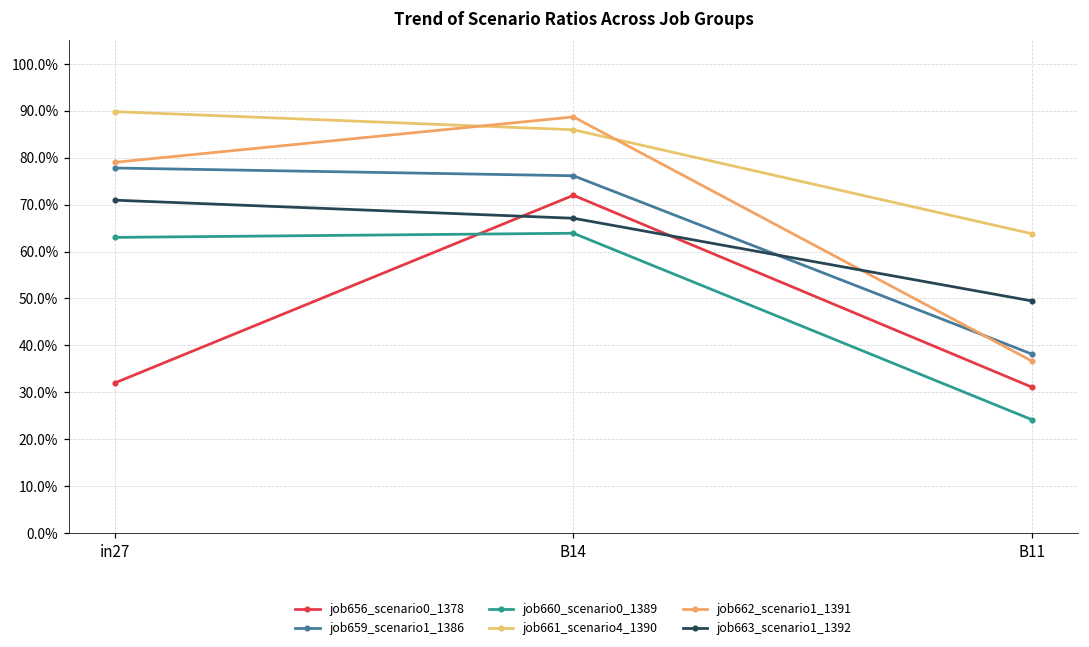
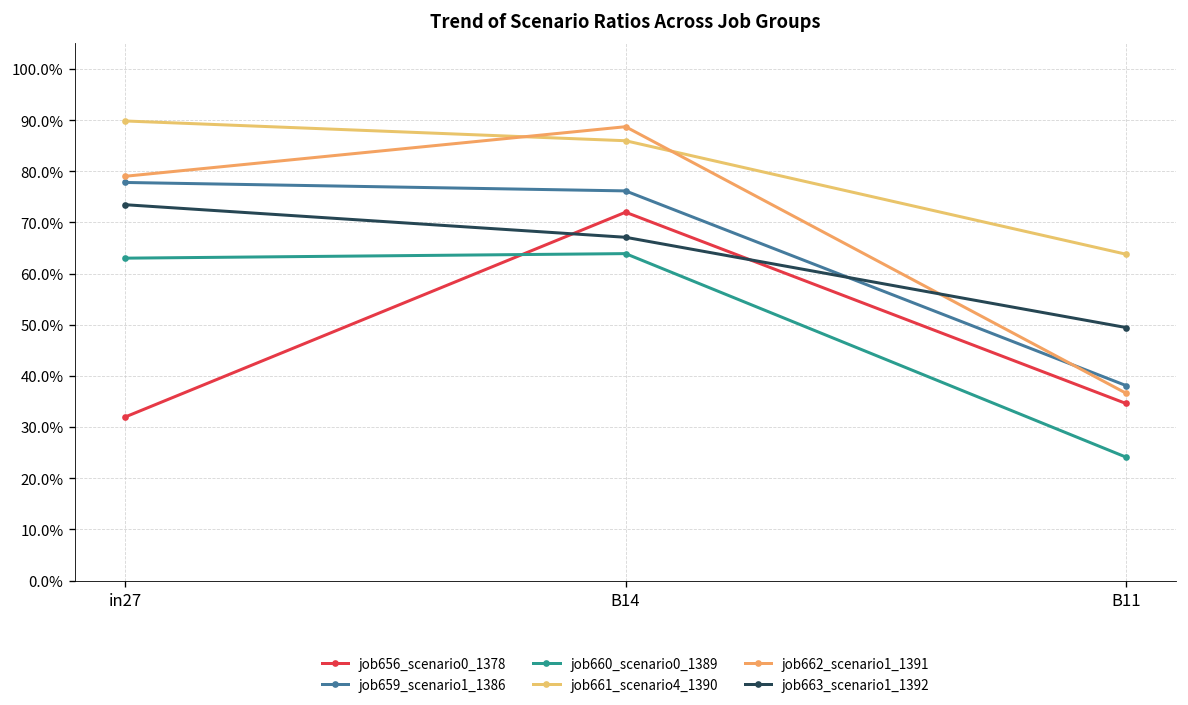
  {
    "job656_scenario0_1378": {
      "in27": "32%",
      "B14": "72%",
-     "B11": "31%"
+     "B11": "35%"
    },
    "job663_scenario1_1392": {
-     "in27": "71%",
+     "in27": "73%",
      "B14": "67%",
      "B11": "49%"
    }
  }
